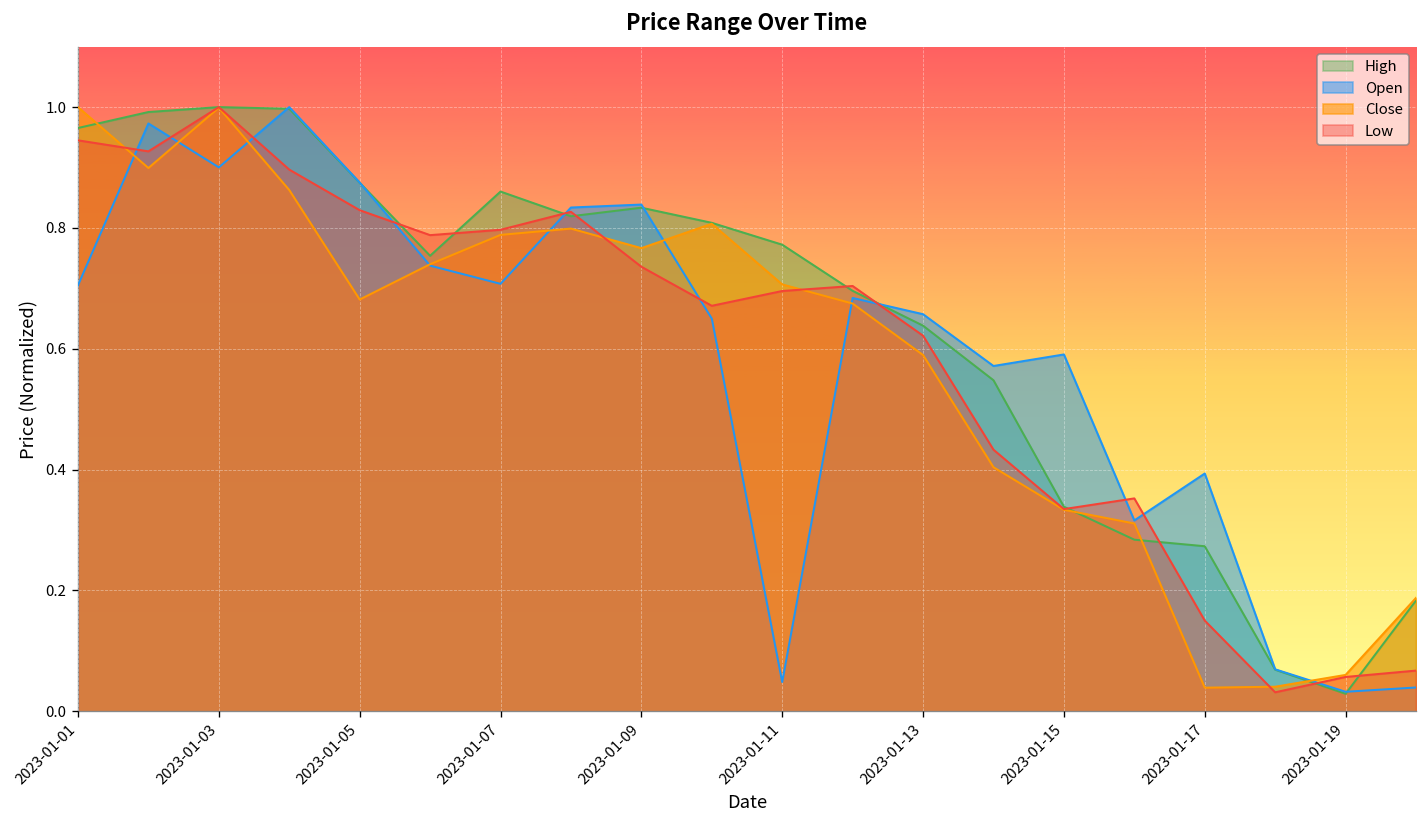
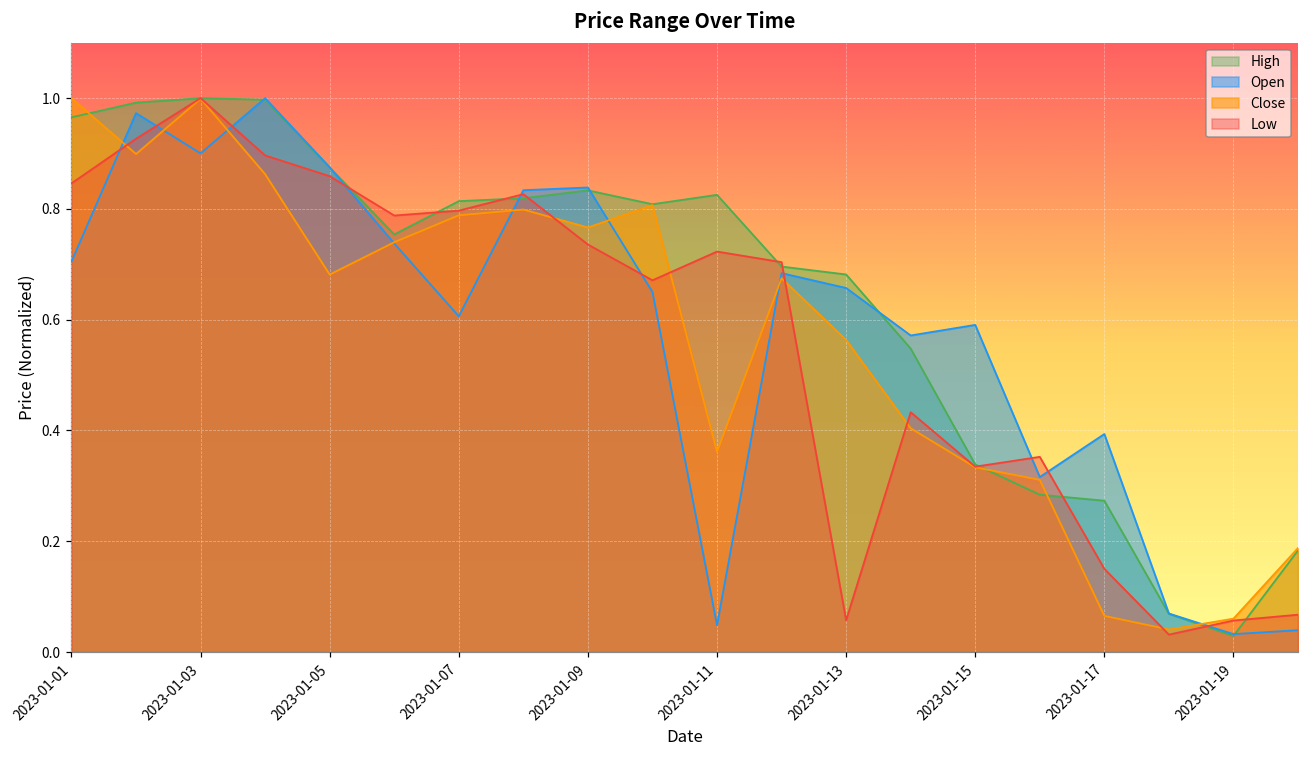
  {
    "High": {
      "2023-01-01": 0.97,
-     "2023-01-07": 0.86,
+     "2023-01-07": 0.81,
      "2023-01-09": 0.83,
-     "2023-01-11": 0.77,
-     "2023-01-13": 0.64,
+     "2023-01-11": 0.83,
+     "2023-01-13": 0.68,
      "2023-01-17": 0.27
    },
    "Open": {
      "2023-01-01": 0.70,
      "2023-01-03": 0.90,
-     "2023-01-07": 0.71,
+     "2023-01-07": 0.61,
      "2023-01-09": 0.84,
      "2023-01-11": 0.05,
      "2023-01-13": 0.66,
      "2023-01-15": 0.59,
      "2023-01-17": 0.39
    },
    "Close": {
      "2023-01-01": 1.00,
      "2023-01-05": 0.68,
      "2023-01-07": 0.79,
      "2023-01-09": 0.77,
-     "2023-01-11": 0.71,
-     "2023-01-13": 0.59,
-     "2023-01-17": 0.04
+     "2023-01-11": 0.36,
+     "2023-01-13": 0.56,
+     "2023-01-17": 0.07
    },
    "Low": {
-     "2023-01-01": 0.94,
-     "2023-01-05": 0.83,
+     "2023-01-01": 0.85,
+     "2023-01-05": 0.86,
      "2023-01-07": 0.80,
      "2023-01-09": 0.74,
-     "2023-01-11": 0.70,
-     "2023-01-13": 0.62,
+     "2023-01-11": 0.72,
+     "2023-01-13": 0.06,
      "2023-01-17": 0.15
    }
  }
